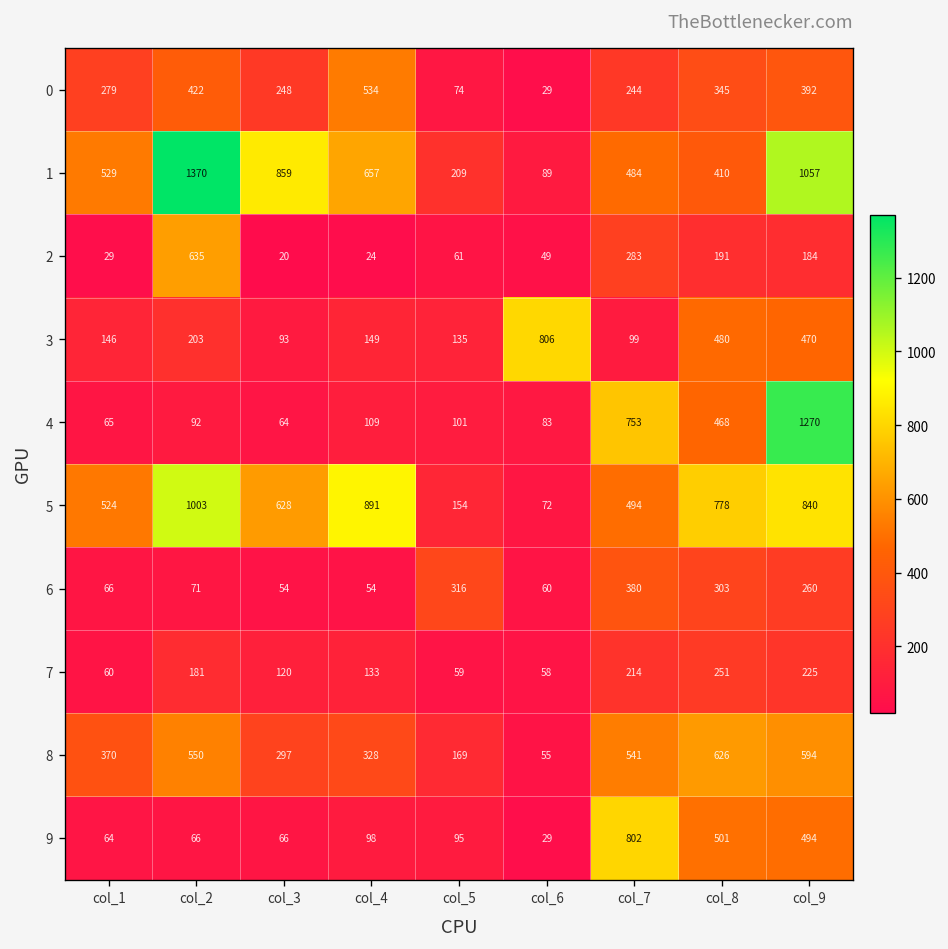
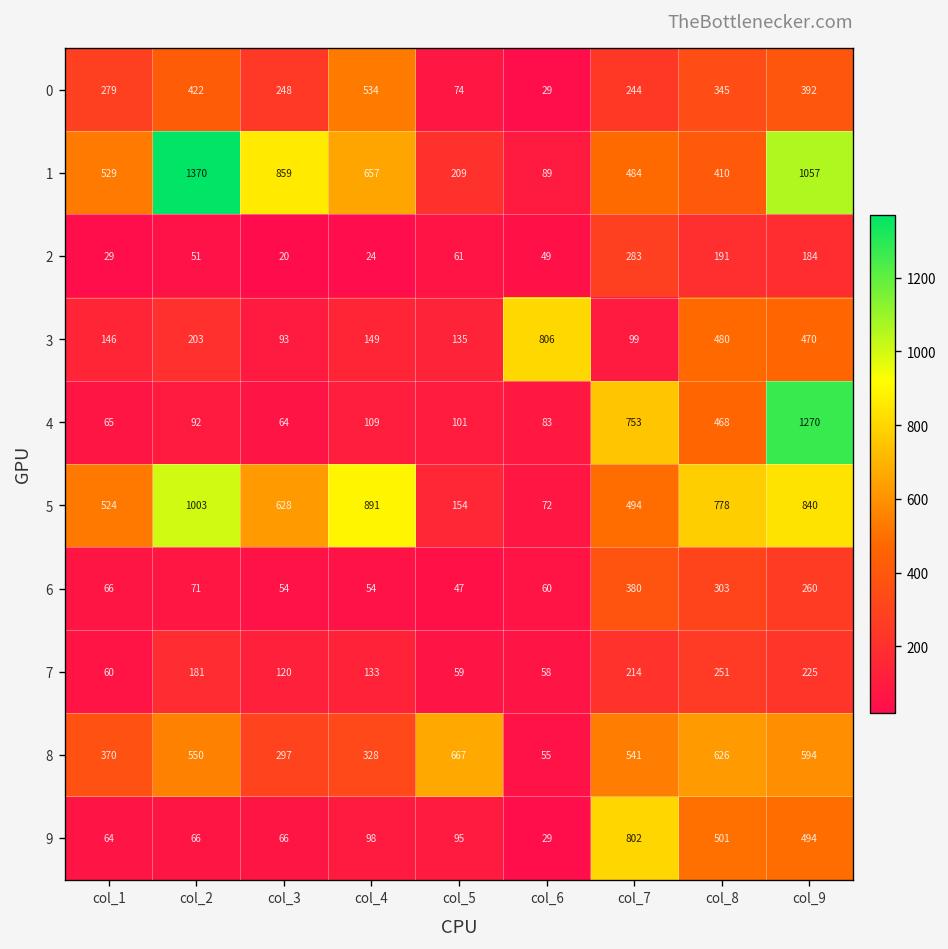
  {
    "0": {
      "col_1": 279,
      "col_2": 422,
      "col_3": 248,
      "col_4": 534,
      "col_5": 74,
      "col_6": 29,
      "col_7": 244,
      "col_8": 345,
      "col_9": 392
    },
    "1": {
      "col_1": 529,
      "col_2": 1370,
      "col_3": 859,
      "col_4": 657,
      "col_5": 209,
      "col_6": 89,
      "col_7": 484,
      "col_8": 410,
      "col_9": 1057
    },
    "2": {
      "col_1": 29,
-     "col_2": 635,
+     "col_2": 51,
      "col_3": 20,
      "col_4": 24,
      "col_5": 61,
      "col_6": 49,
      "col_7": 283,
      "col_8": 191,
      "col_9": 184
    },
    "3": {
      "col_1": 146,
      "col_2": 203,
      "col_3": 93,
      "col_4": 149,
      "col_5": 135,
      "col_6": 806,
      "col_7": 99,
      "col_8": 480,
      "col_9": 470
    },
    "4": {
      "col_1": 65,
      "col_2": 92,
      "col_3": 64,
      "col_4": 109,
      "col_5": 101,
      "col_6": 83,
      "col_7": 753,
      "col_8": 468,
      "col_9": 1270
    },
    "5": {
      "col_1": 524,
      "col_2": 1003,
      "col_3": 628,
      "col_4": 891,
      "col_5": 154,
      "col_6": 72,
      "col_7": 494,
      "col_8": 778,
      "col_9": 840
    },
    "6": {
      "col_1": 66,
      "col_2": 71,
      "col_3": 54,
      "col_4": 54,
-     "col_5": 316,
+     "col_5": 47,
      "col_6": 60,
      "col_7": 380,
      "col_8": 303,
      "col_9": 260
    },
    "7": {
      "col_1": 60,
      "col_2": 181,
      "col_3": 120,
      "col_4": 133,
      "col_5": 59,
      "col_6": 58,
      "col_7": 214,
      "col_8": 251,
      "col_9": 225
    },
    "8": {
      "col_1": 370,
      "col_2": 550,
      "col_3": 297,
      "col_4": 328,
-     "col_5": 169,
+     "col_5": 667,
      "col_6": 55,
      "col_7": 541,
      "col_8": 626,
      "col_9": 594
    },
    "9": {
      "col_1": 64,
      "col_2": 66,
      "col_3": 66,
      "col_4": 98,
      "col_5": 95,
      "col_6": 29,
      "col_7": 802,
      "col_8": 501,
      "col_9": 494
    }
  }
